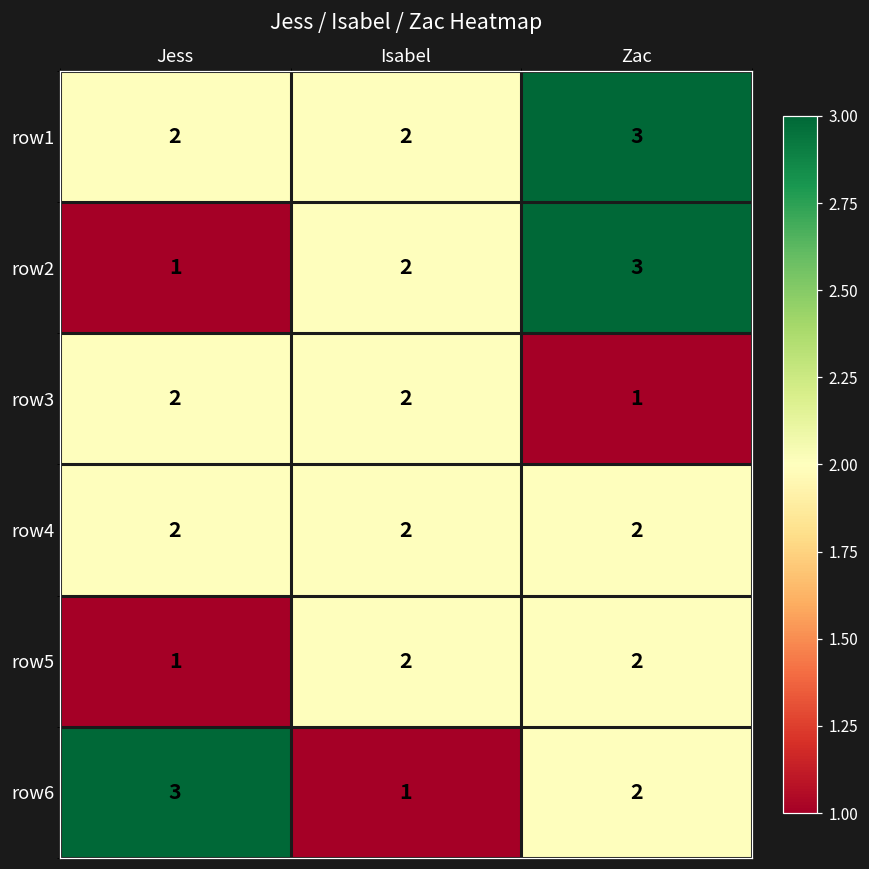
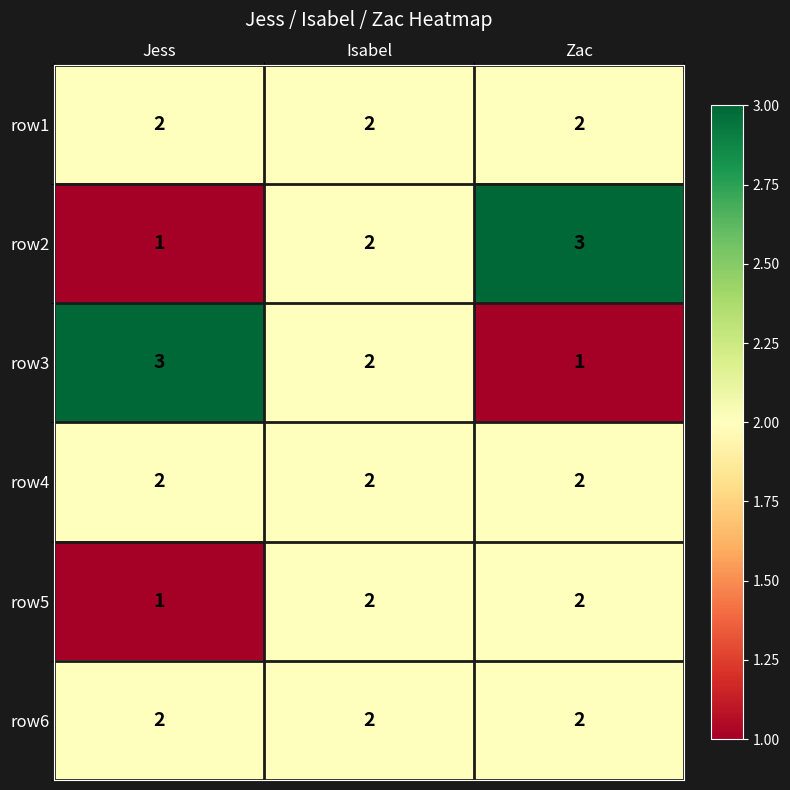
  {
    "row1": {
      "Jess": 2,
      "Isabel": 2,
-     "Zac": 3
+     "Zac": 2
    },
    "row2": {
      "Jess": 1,
      "Isabel": 2,
      "Zac": 3
    },
    "row3": {
-     "Jess": 2,
+     "Jess": 3,
      "Isabel": 2,
      "Zac": 1
    },
    "row4": {
      "Jess": 2,
      "Isabel": 2,
      "Zac": 2
    },
    "row5": {
      "Jess": 1,
      "Isabel": 2,
      "Zac": 2
    },
    "row6": {
-     "Jess": 3,
-     "Isabel": 1,
+     "Jess": 2,
+     "Isabel": 2,
      "Zac": 2
    }
  }
